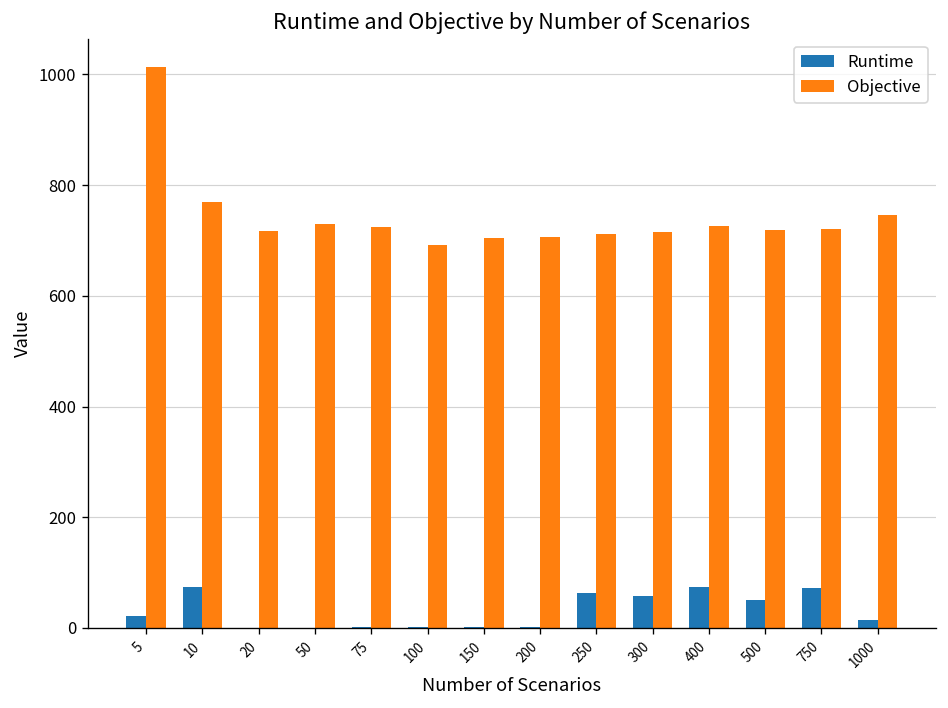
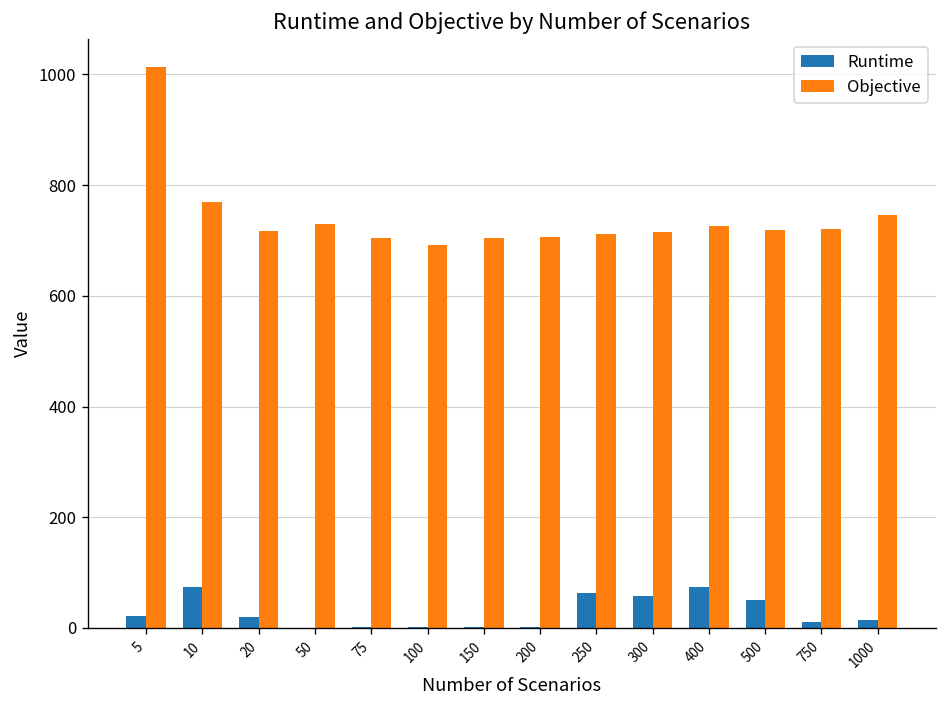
  {
    "Runtime": {
      "5": 20,
      "10": 70,
-     "20": 0,
+     "20": 20,
      "250": 60,
      "300": 60,
      "400": 70,
      "500": 50,
-     "750": 70,
+     "750": 10,
      "1000": 10
    },
    "Objective": {
      "5": 1010,
      "10": 770,
      "20": 720,
      "50": 730,
-     "75": 720,
+     "75": 700,
      "100": 690,
      "150": 700,
      "200": 710,
      "250": 710,
      "300": 720,
      "400": 730,
      "500": 720,
      "750": 720,
      "1000": 750
    }
  }
